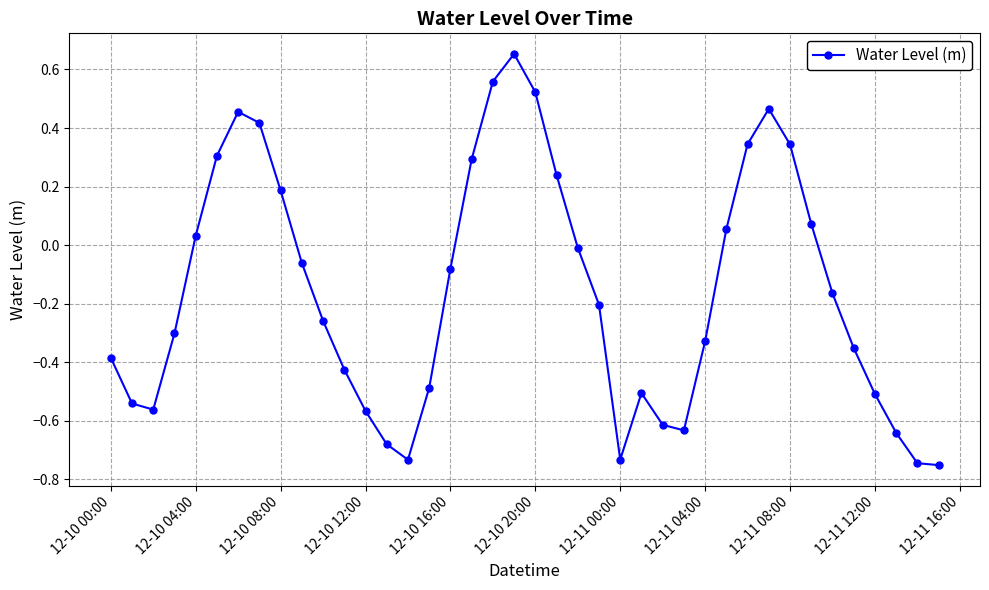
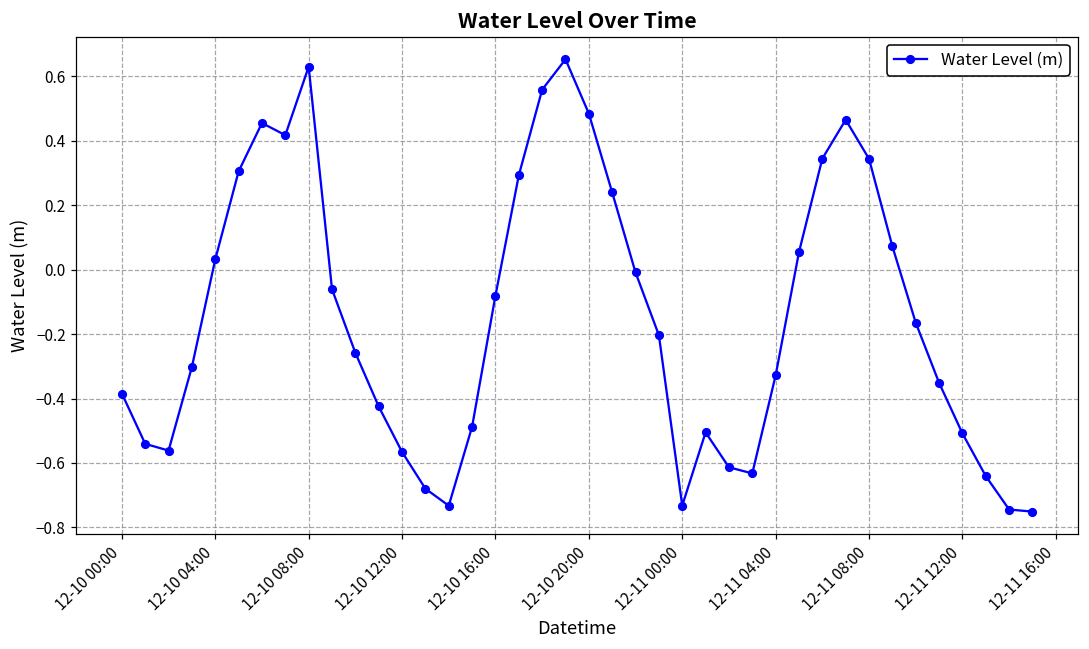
  {
    "12-10 00:00": -0.38,
    "12-10 04:00": 0.03,
-   "12-10 08:00": 0.19,
+   "12-10 08:00": 0.63,
    "12-10 12:00": -0.57,
    "12-10 16:00": -0.08,
-   "12-10 20:00": 0.52,
+   "12-10 20:00": 0.48,
    "12-11 00:00": -0.73,
    "12-11 04:00": -0.33,
    "12-11 08:00": 0.34,
    "12-11 12:00": -0.51
  }
